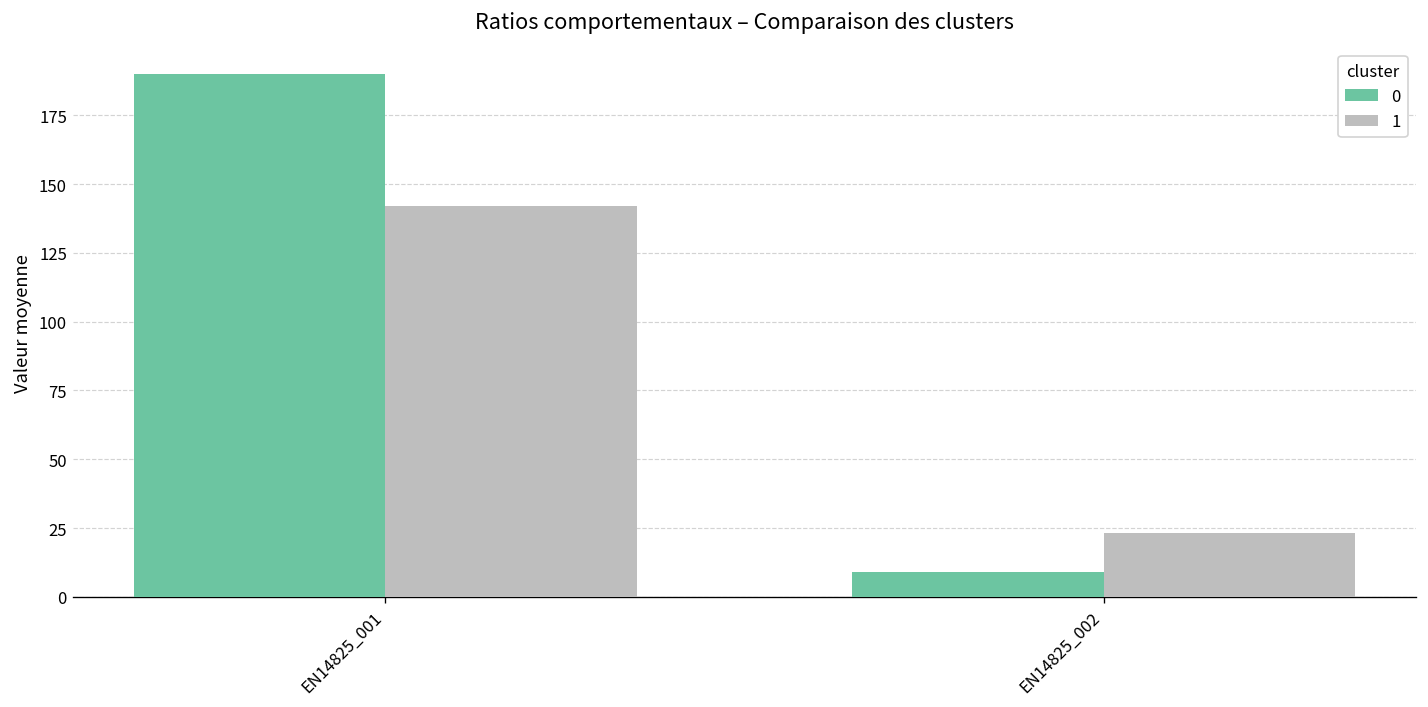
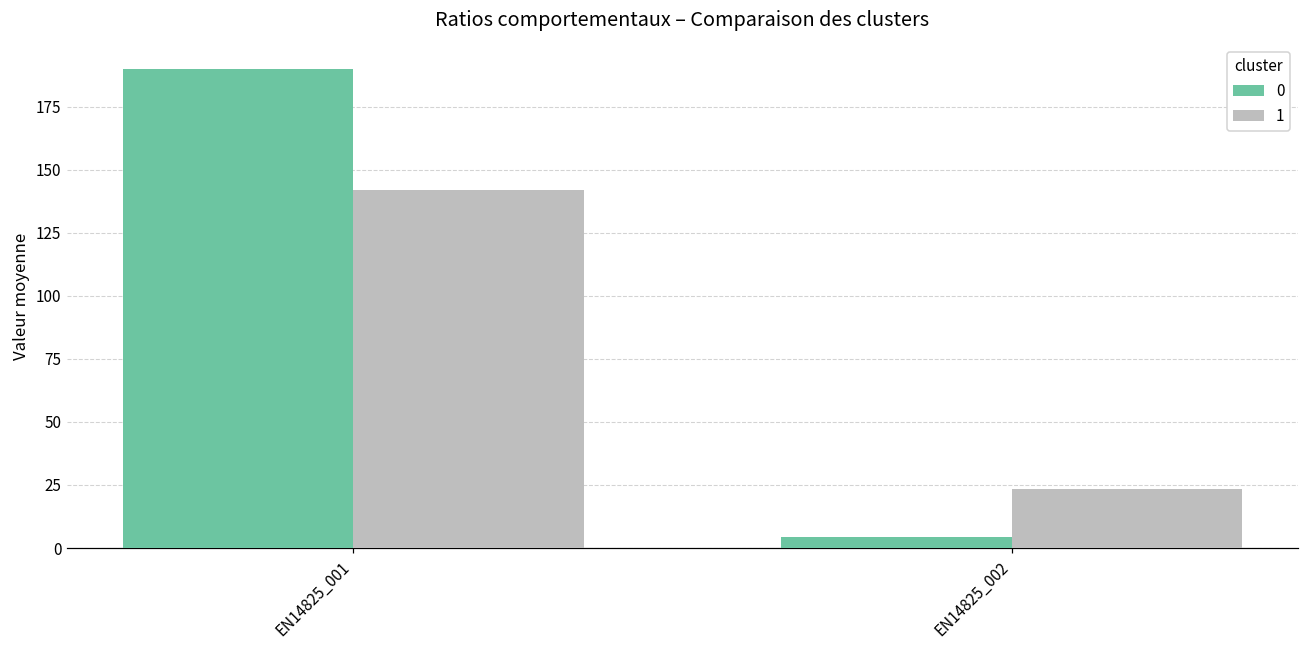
  {
    "0": {
      "EN14825_001": 190,
-     "EN14825_002": 9
+     "EN14825_002": 4
    },
    "1": {
      "EN14825_001": 142,
      "EN14825_002": 23
    }
  }
